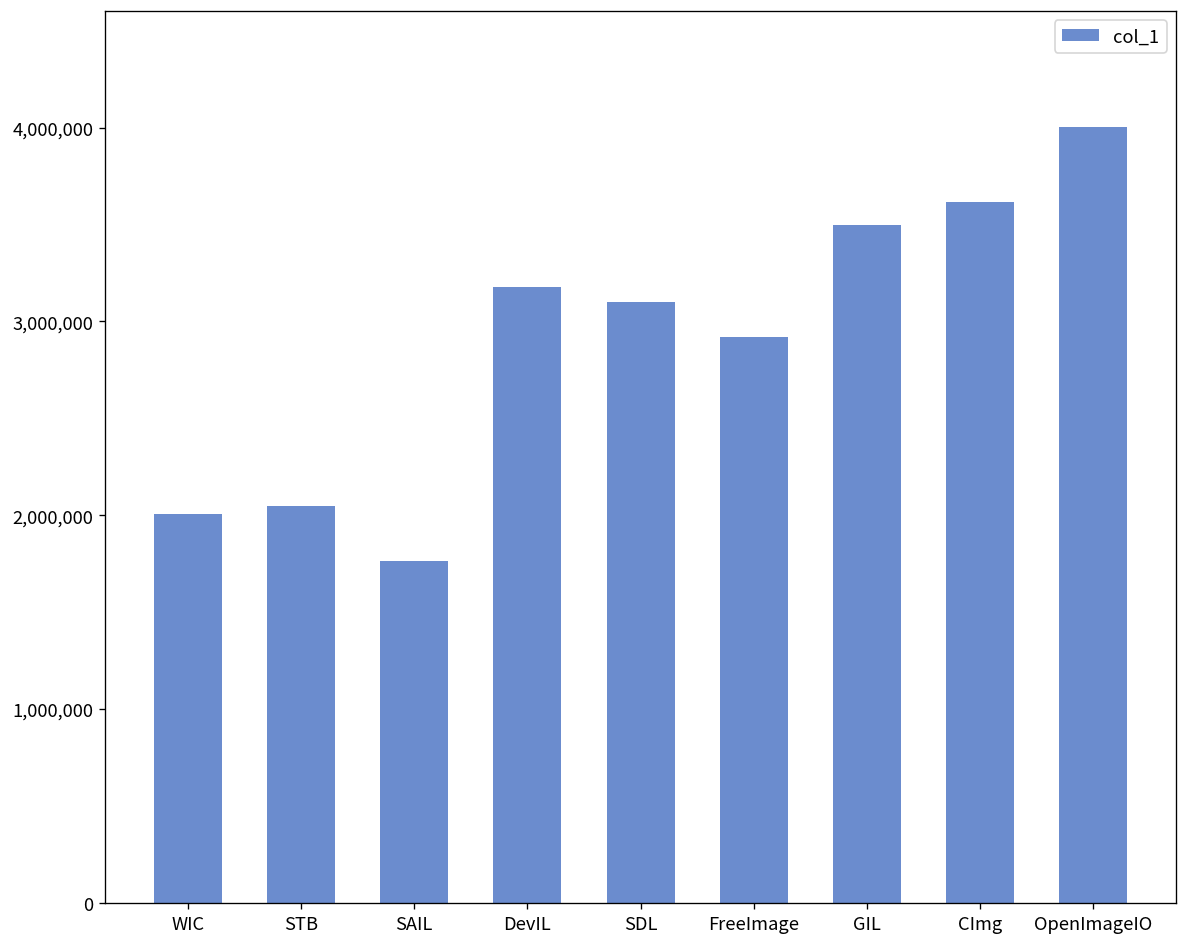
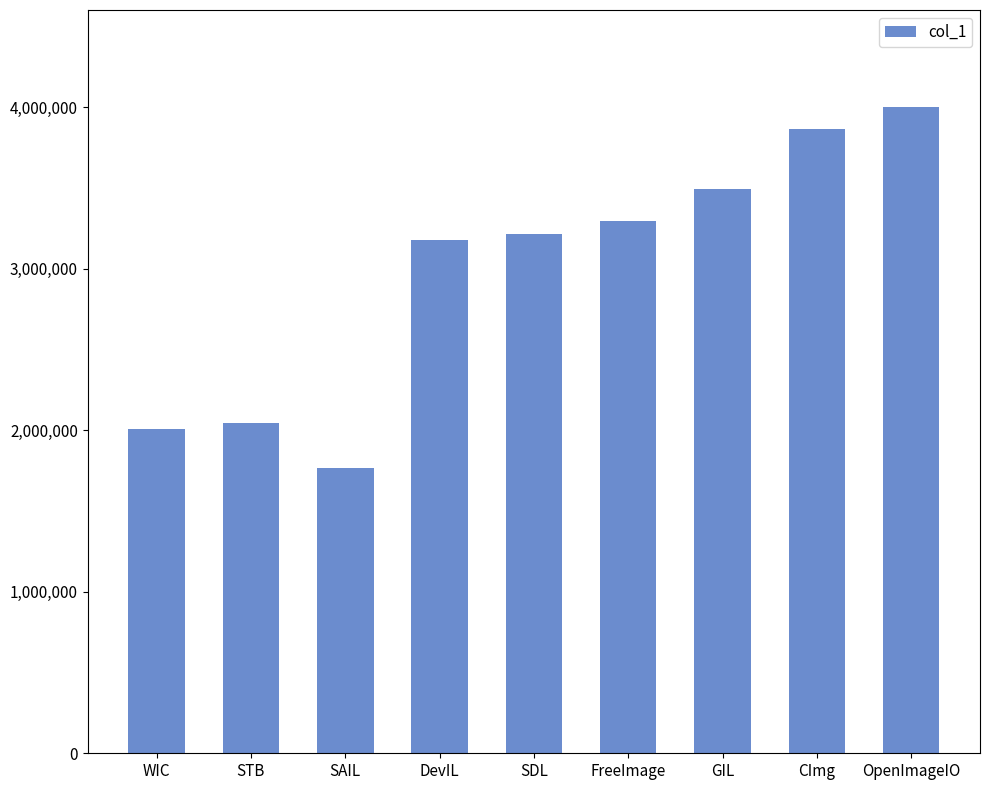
  {
    "WIC": "2,010,000",
    "STB": "2,050,000",
    "SAIL": "1,760,000",
    "DevIL": "3,180,000",
-   "SDL": "3,100,000",
-   "FreeImage": "2,920,000",
+   "SDL": "3,210,000",
+   "FreeImage": "3,300,000",
    "GIL": "3,490,000",
-   "CImg": "3,610,000",
+   "CImg": "3,870,000",
    "OpenImageIO": "4,000,000"
  }
